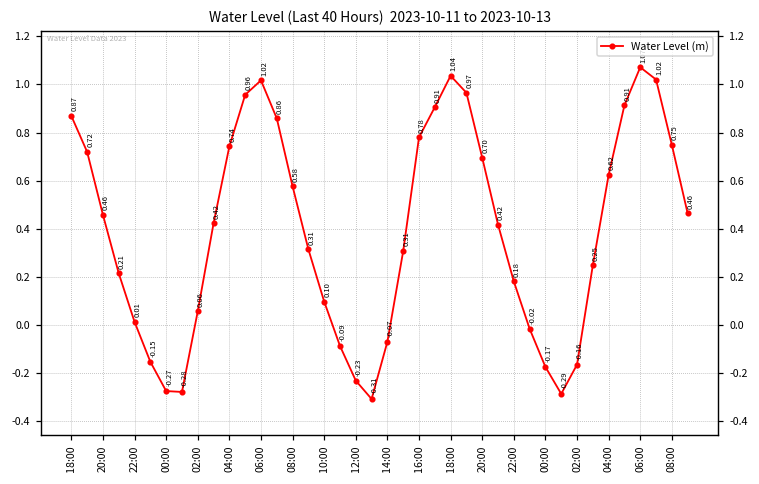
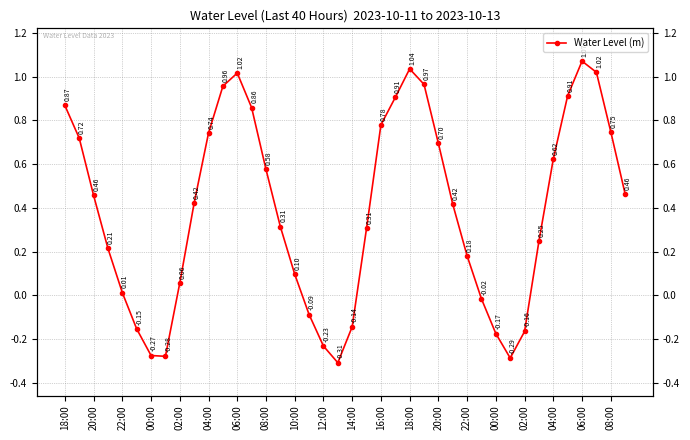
  {
    "10:00": 0.10,
    "12:00": -0.23,
-   "14:00": -0.07,
+   "14:00": -0.14,
    "16:00": 0.78
  }
